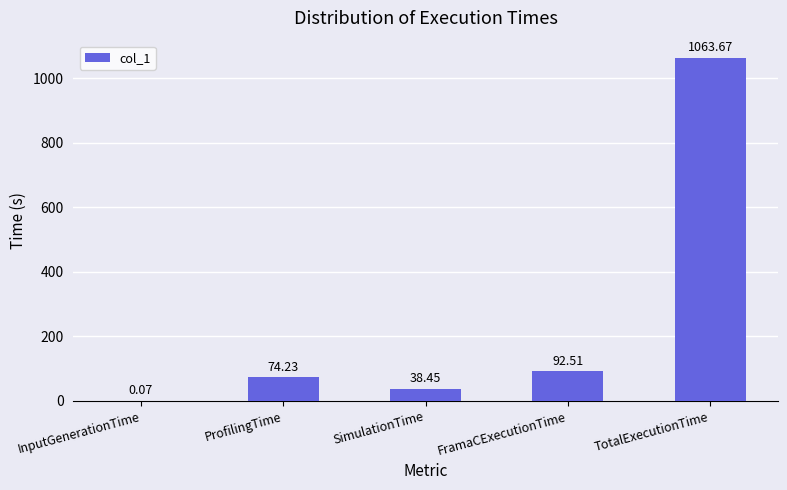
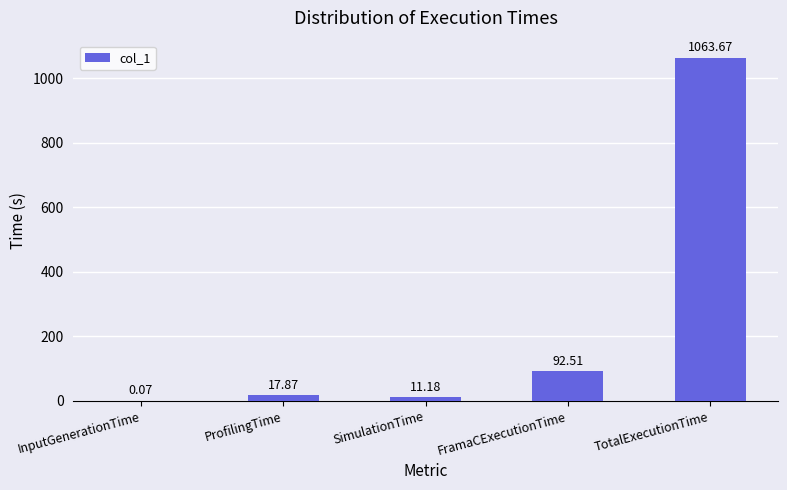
  {
    "InputGenerationTime": 0.07,
-   "ProfilingTime": 74.23,
-   "SimulationTime": 38.45,
+   "ProfilingTime": 17.87,
+   "SimulationTime": 11.18,
    "FramaCExecutionTime": 92.51,
    "TotalExecutionTime": 1063.67
  }
